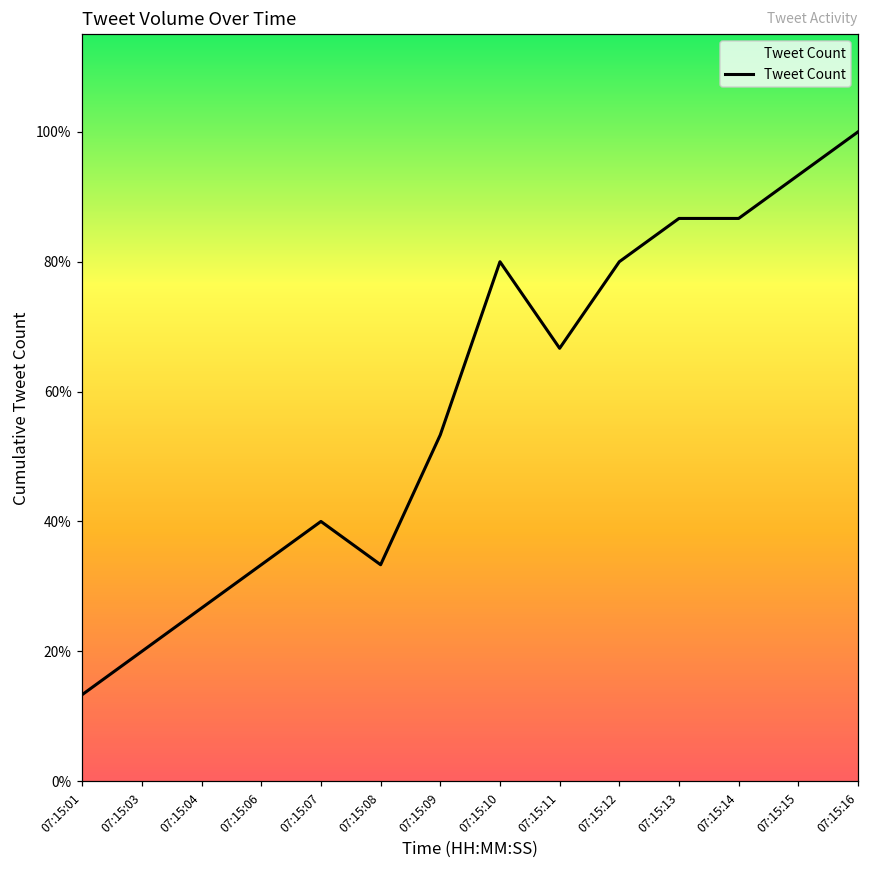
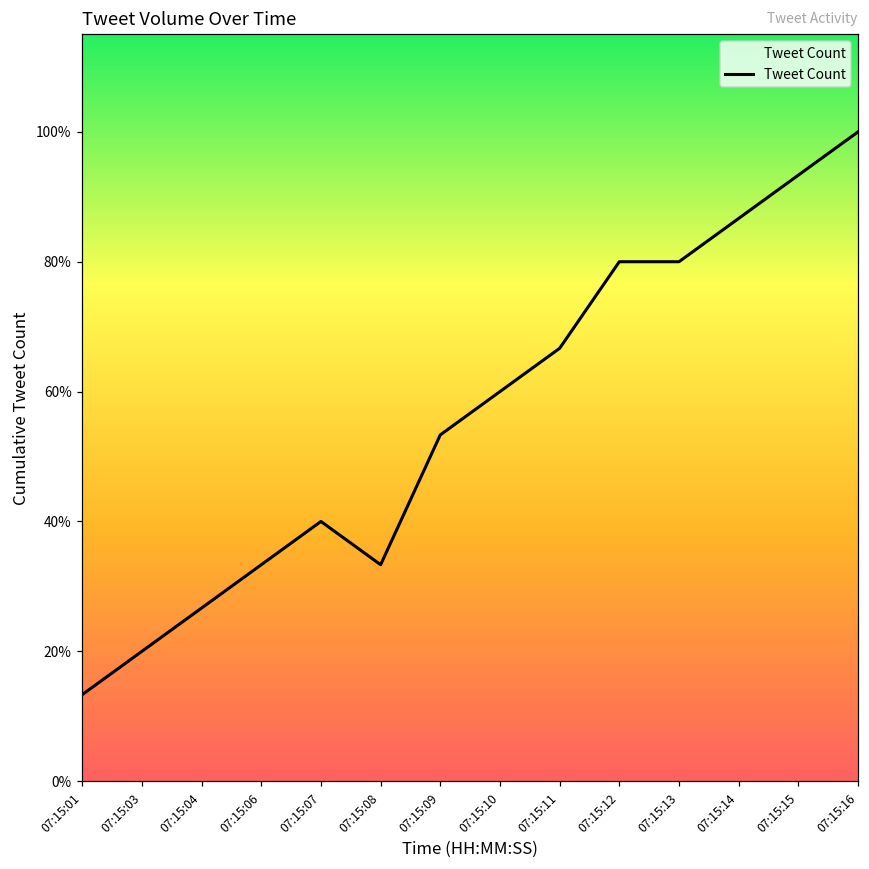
  {
    "07:15:01": "13%",
    "07:15:03": "20%",
    "07:15:04": "27%",
    "07:15:06": "33%",
    "07:15:07": "40%",
    "07:15:08": "33%",
    "07:15:09": "53%",
-   "07:15:10": "80%",
+   "07:15:10": "60%",
    "07:15:11": "67%",
    "07:15:12": "80%",
-   "07:15:13": "87%",
+   "07:15:13": "80%",
    "07:15:14": "87%",
    "07:15:15": "93%",
    "07:15:16": "100%"
  }
